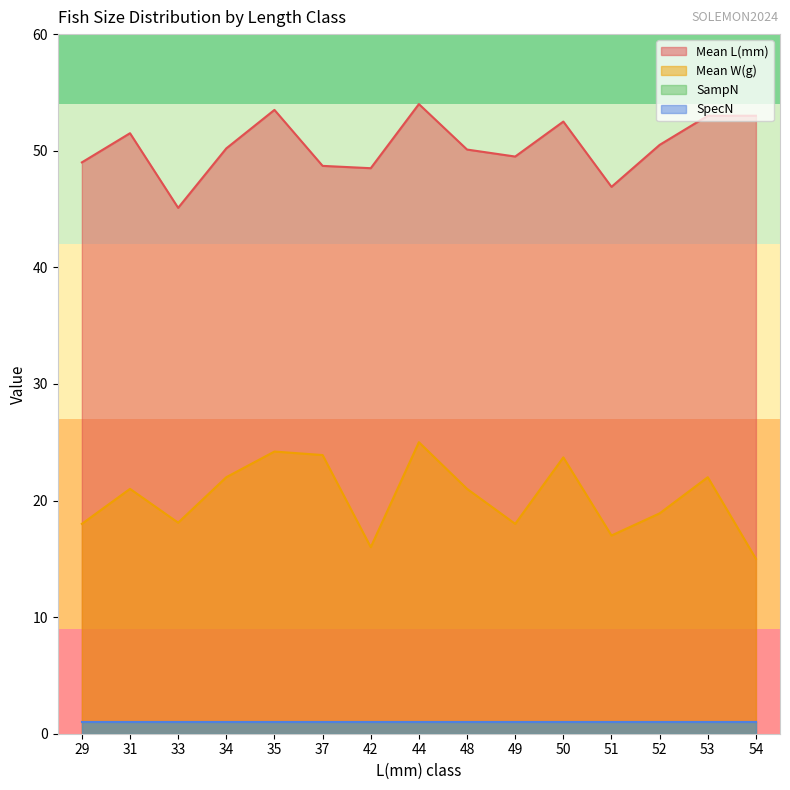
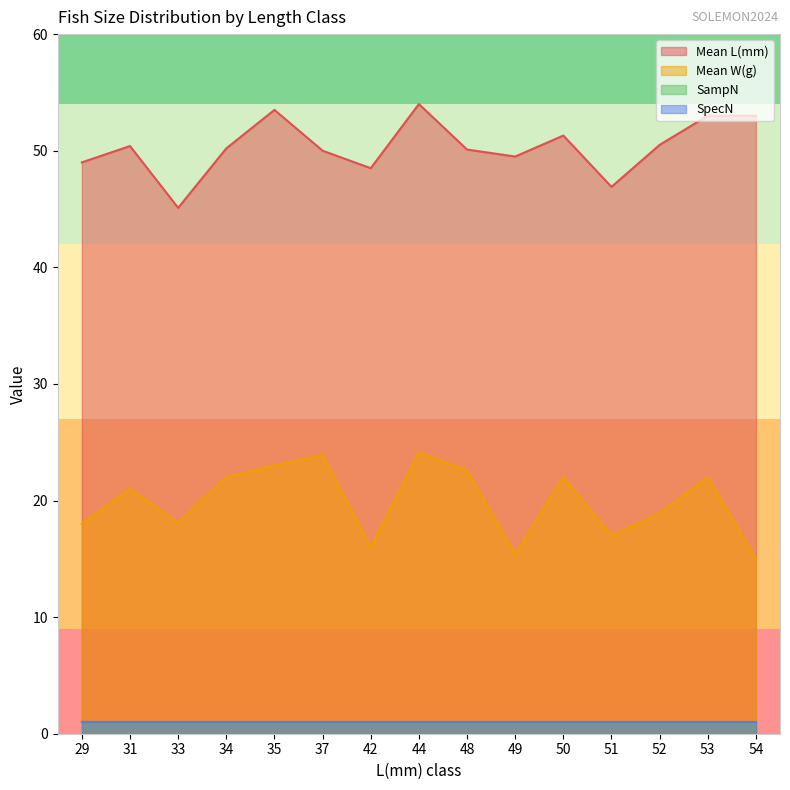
  {
    "Mean L(mm)": {
      "29": 49.0,
-     "31": 51.5,
+     "31": 50.4,
      "33": 45.1,
      "34": 50.2,
      "35": 53.5,
-     "37": 48.7,
+     "37": 50.0,
      "42": 48.5,
      "44": 54.0,
      "48": 50.1,
      "49": 49.5,
-     "50": 52.5,
+     "50": 51.3,
      "51": 46.9,
      "52": 50.5
    },
    "Mean W(g)": {
      "29": 18.0,
      "31": 21.0,
      "33": 18.1,
      "34": 22.0,
-     "35": 24.2,
+     "35": 23.0,
      "37": 23.9,
      "42": 16.0,
-     "44": 25.0,
-     "48": 21.0,
-     "49": 18.0,
-     "50": 23.7,
+     "44": 24.1,
+     "48": 22.6,
+     "49": 15.4,
+     "50": 22.0,
      "51": 17.0,
      "52": 18.9,
      "53": 22.0,
      "54": 15.0
    },
    "SpecN": {
      "29": 1.0,
      "31": 1.0,
      "33": 1.0,
      "34": 1.0,
      "35": 1.0,
      "37": 1.0,
      "42": 1.0,
      "44": 1.0,
      "48": 1.0,
      "49": 1.0,
      "50": 1.0,
      "51": 1.0,
      "52": 1.0,
      "53": 1.0,
      "54": 1.0
    }
  }
